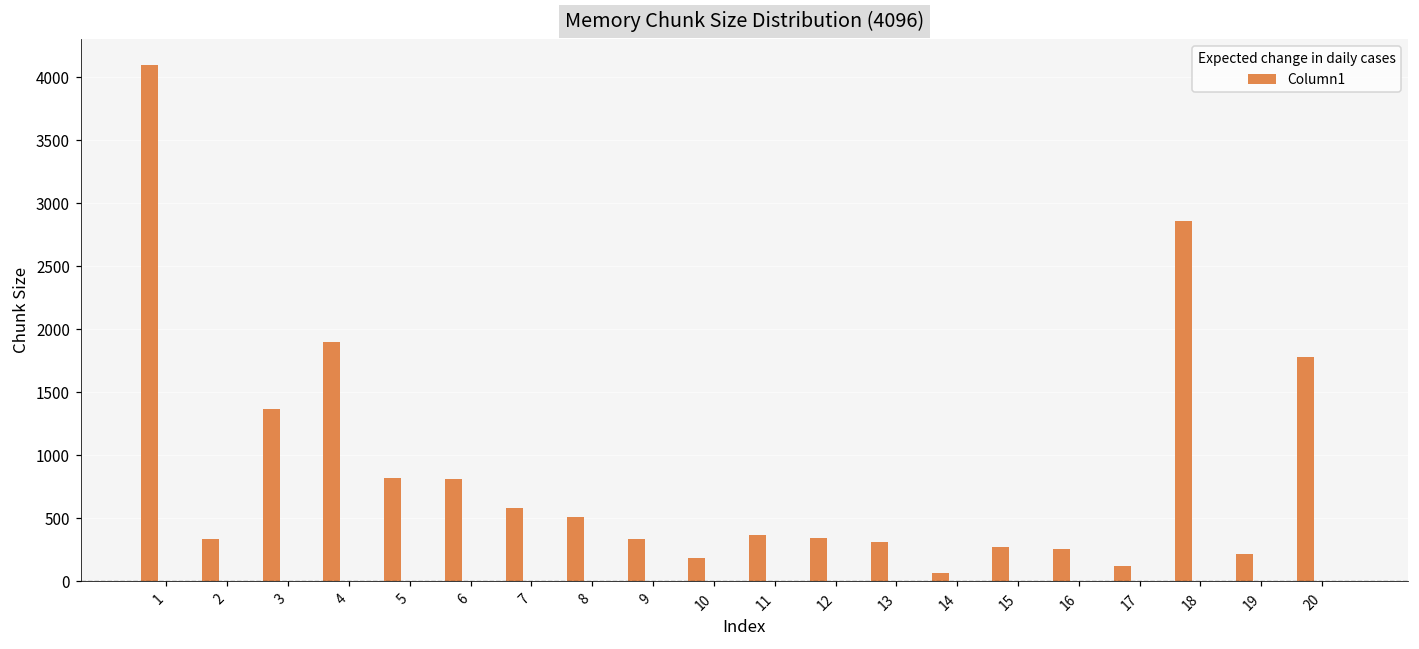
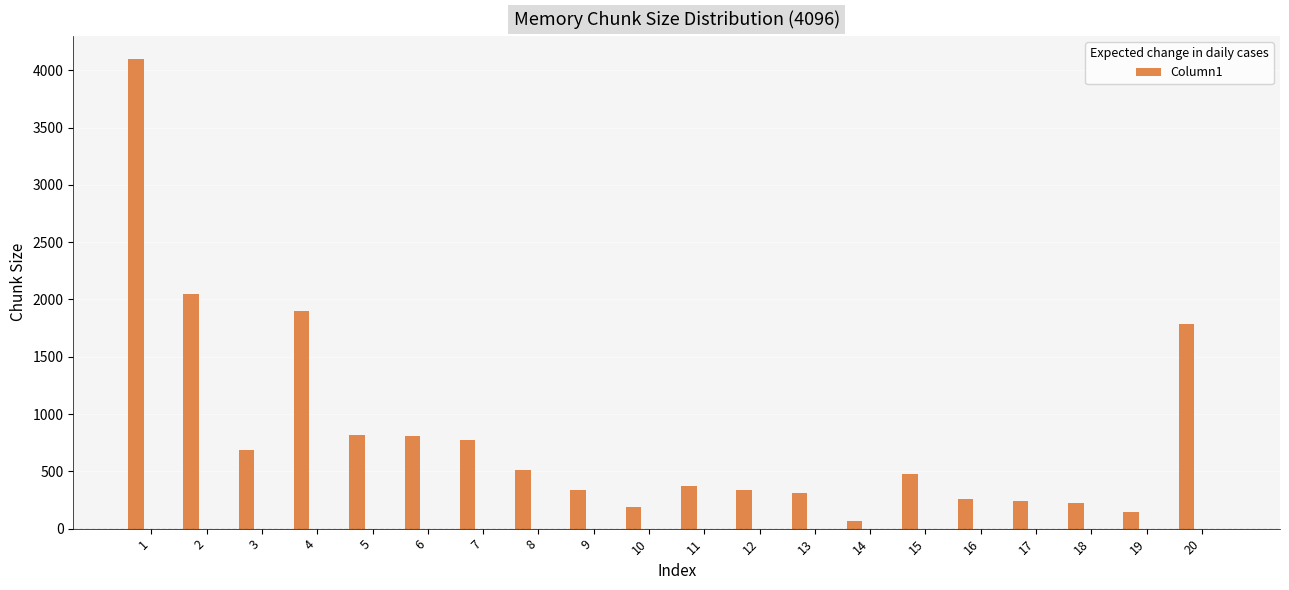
  {
    "Column1": {
      "1": 4100,
-     "2": 340,
-     "3": 1370,
+     "2": 2050,
+     "3": 680,
      "4": 1900,
      "5": 820,
      "6": 810,
-     "7": 590,
+     "7": 770,
      "8": 510,
      "9": 330,
      "10": 190,
      "11": 370,
      "12": 340,
      "13": 320,
      "14": 70,
-     "15": 270,
+     "15": 480,
      "16": 260,
-     "17": 120,
-     "18": 2860,
-     "19": 220,
+     "17": 240,
+     "18": 230,
+     "19": 140,
      "20": 1780
    }
  }
